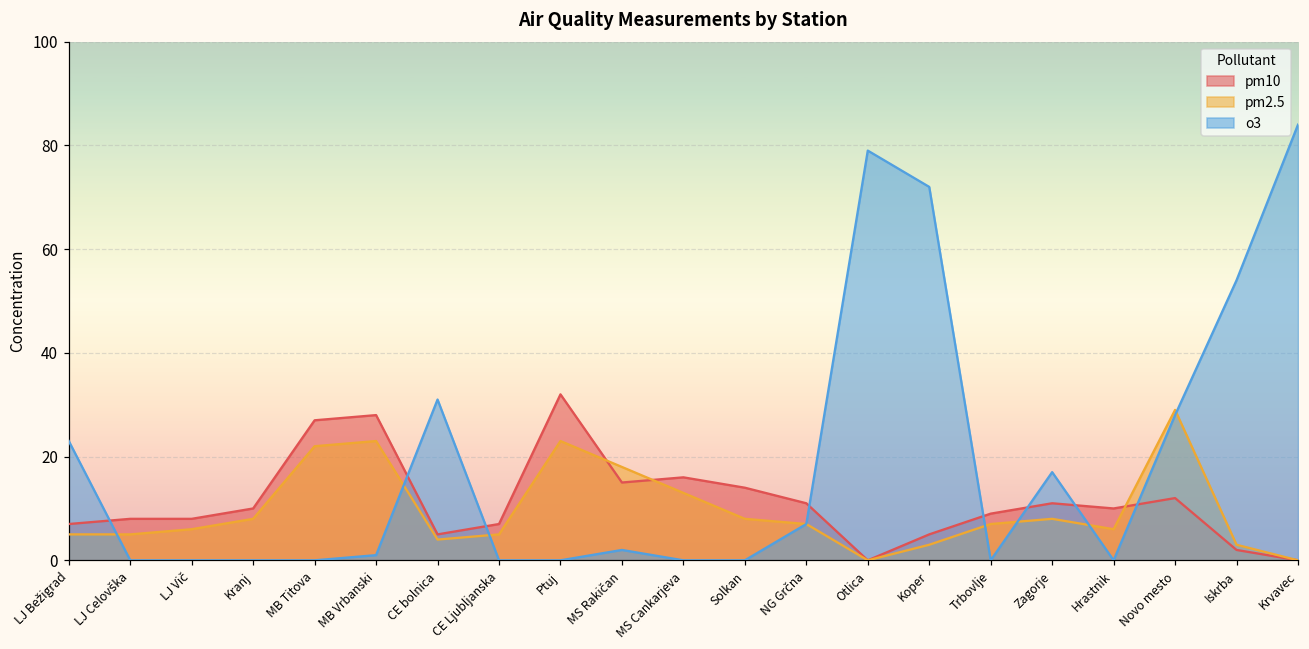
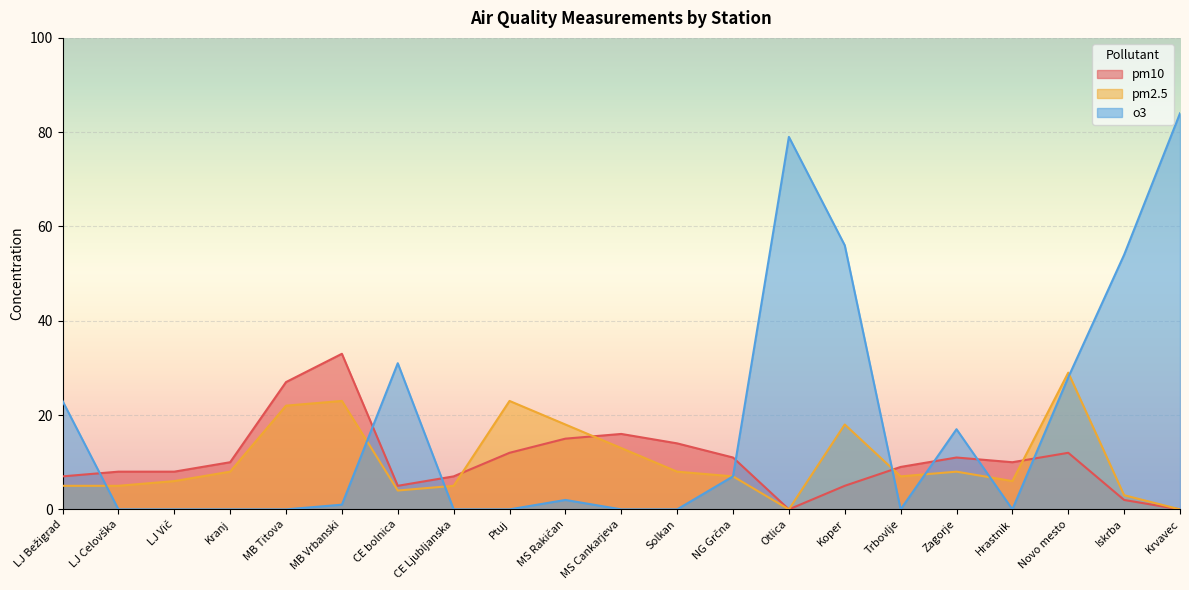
  {
    "pm10": {
      "LJ Bežigrad": 7,
      "LJ Celovška": 8,
      "LJ Vič": 8,
      "Kranj": 10,
      "MB Titova": 27,
-     "MB Vrbanski": 28,
+     "MB Vrbanski": 33,
      "CE bolnica": 5,
      "CE Ljubljanska": 7,
-     "Ptuj": 32,
+     "Ptuj": 12,
      "MS Rakičan": 15,
      "MS Cankarjeva": 16,
      "Solkan": 14,
      "NG Grčna": 11,
      "Koper": 5,
      "Trbovlje": 9,
      "Zagorje": 11,
      "Hrastnik": 10,
      "Novo mesto": 12,
      "Iskrba": 2
    },
    "pm2.5": {
      "LJ Bežigrad": 5,
      "LJ Celovška": 5,
      "LJ Vič": 6,
      "Kranj": 8,
      "MB Titova": 22,
      "MB Vrbanski": 23,
      "CE bolnica": 4,
      "CE Ljubljanska": 5,
      "Ptuj": 23,
      "MS Rakičan": 18,
      "MS Cankarjeva": 13,
      "Solkan": 8,
-     "Koper": 3,
+     "Koper": 18,
      "Trbovlje": 7,
      "Zagorje": 8,
      "Hrastnik": 6,
      "Novo mesto": 29,
      "Iskrba": 3
    },
    "o3": {
      "LJ Bežigrad": 23,
      "LJ Celovška": 0,
      "LJ Vič": 0,
      "Kranj": 0,
      "MB Titova": 0,
      "MB Vrbanski": 1,
      "CE bolnica": 31,
      "CE Ljubljanska": 0,
      "Ptuj": 0,
      "MS Rakičan": 2,
      "MS Cankarjeva": 0,
      "Solkan": 0,
      "Otlica": 79,
-     "Koper": 72,
+     "Koper": 56,
      "Trbovlje": 0,
      "Zagorje": 17,
      "Hrastnik": 0,
      "Novo mesto": 28,
      "Iskrba": 54,
      "Krvavec": 84
    }
  }
